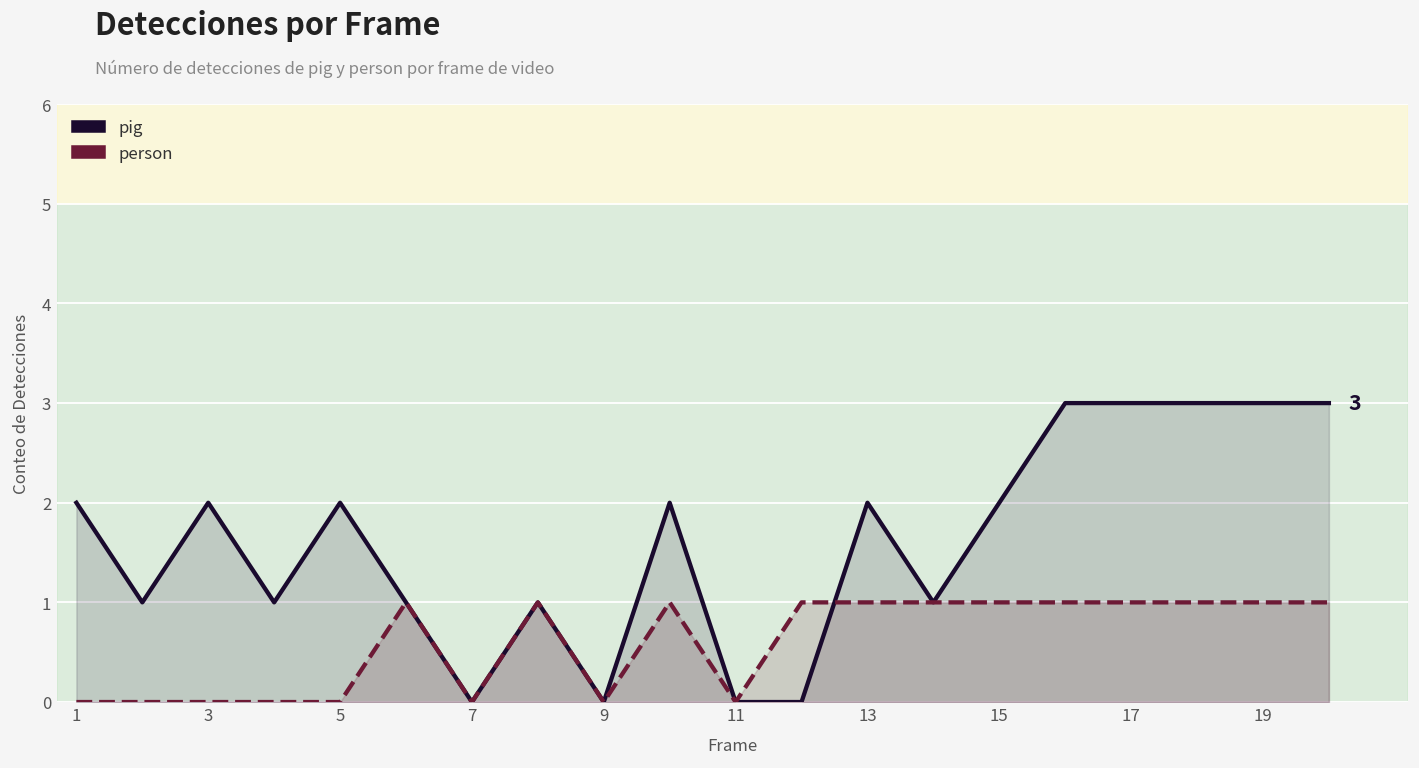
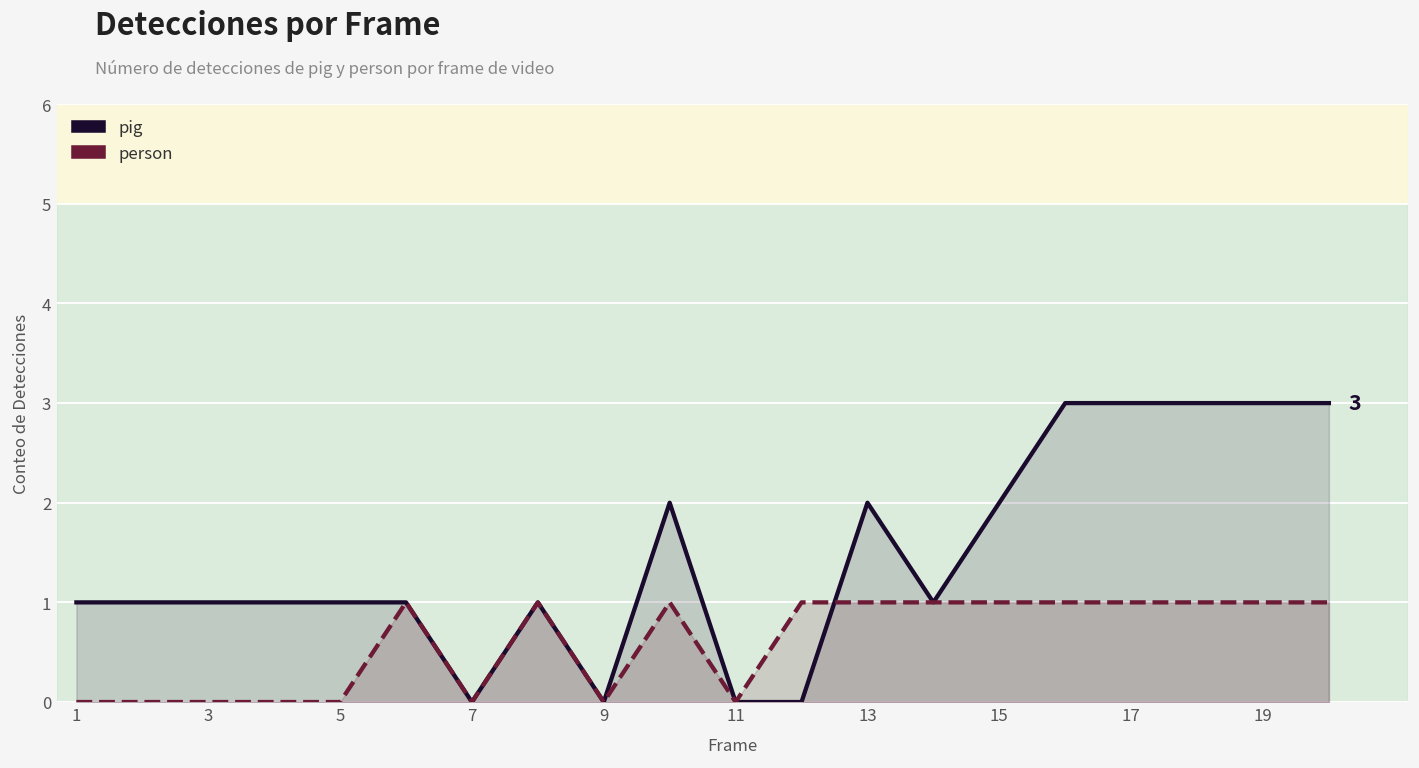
  {
    "pig": {
-     "1": 2,
-     "3": 2,
-     "5": 2,
+     "1": 1,
+     "3": 1,
+     "5": 1,
      "13": 2,
      "15": 2,
      "17": 3,
      "19": 3
    },
    "person": {
      "1": 0,
      "3": 0,
      "5": 0,
      "13": 1,
      "15": 1,
      "17": 1,
      "19": 1
    }
  }
